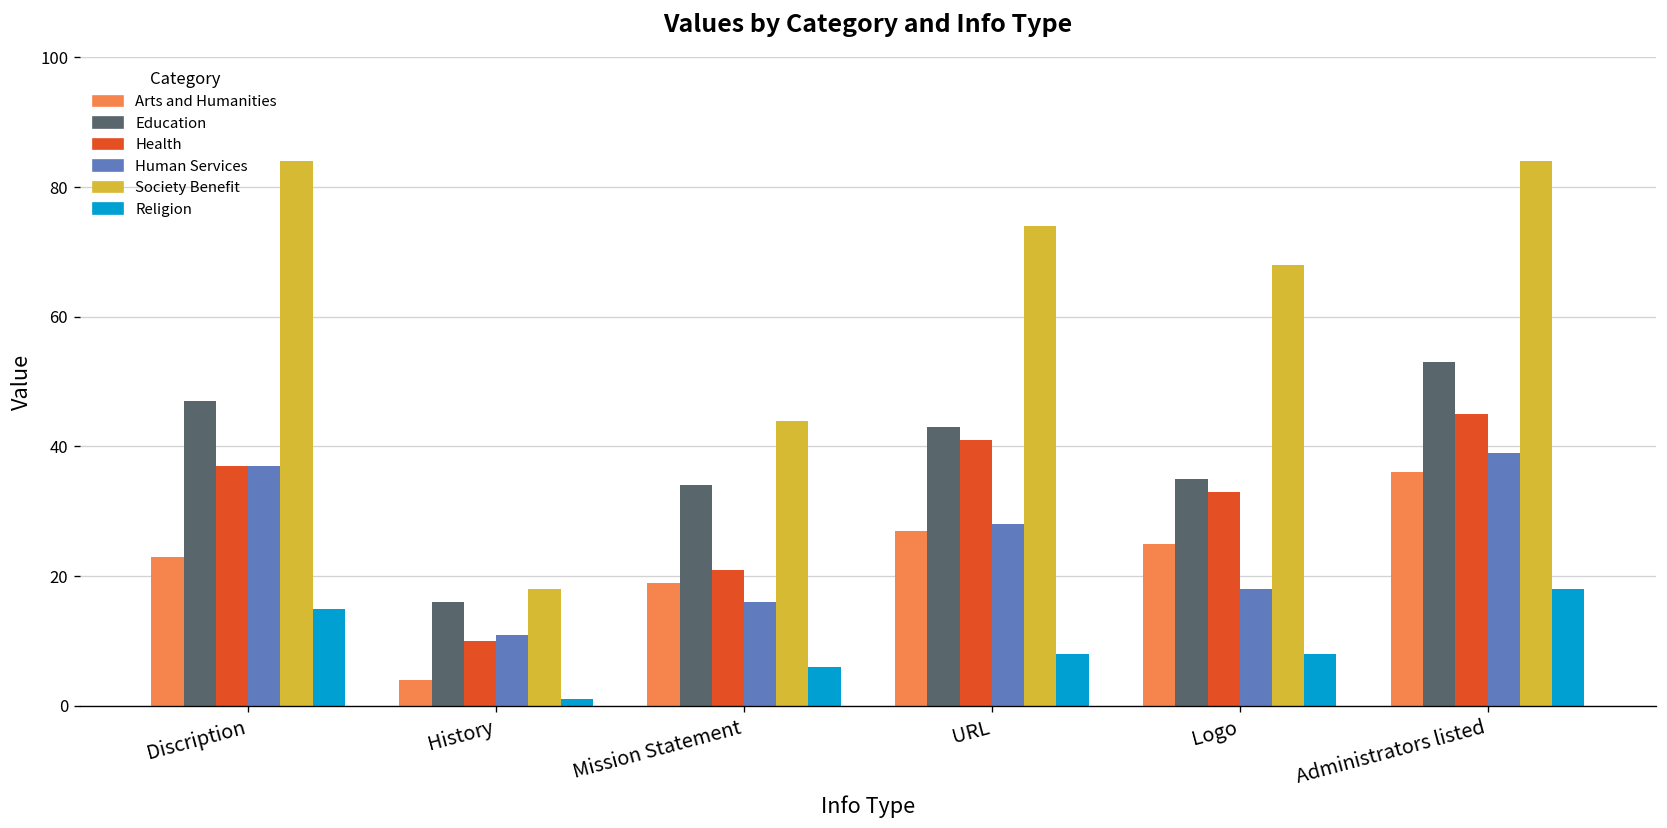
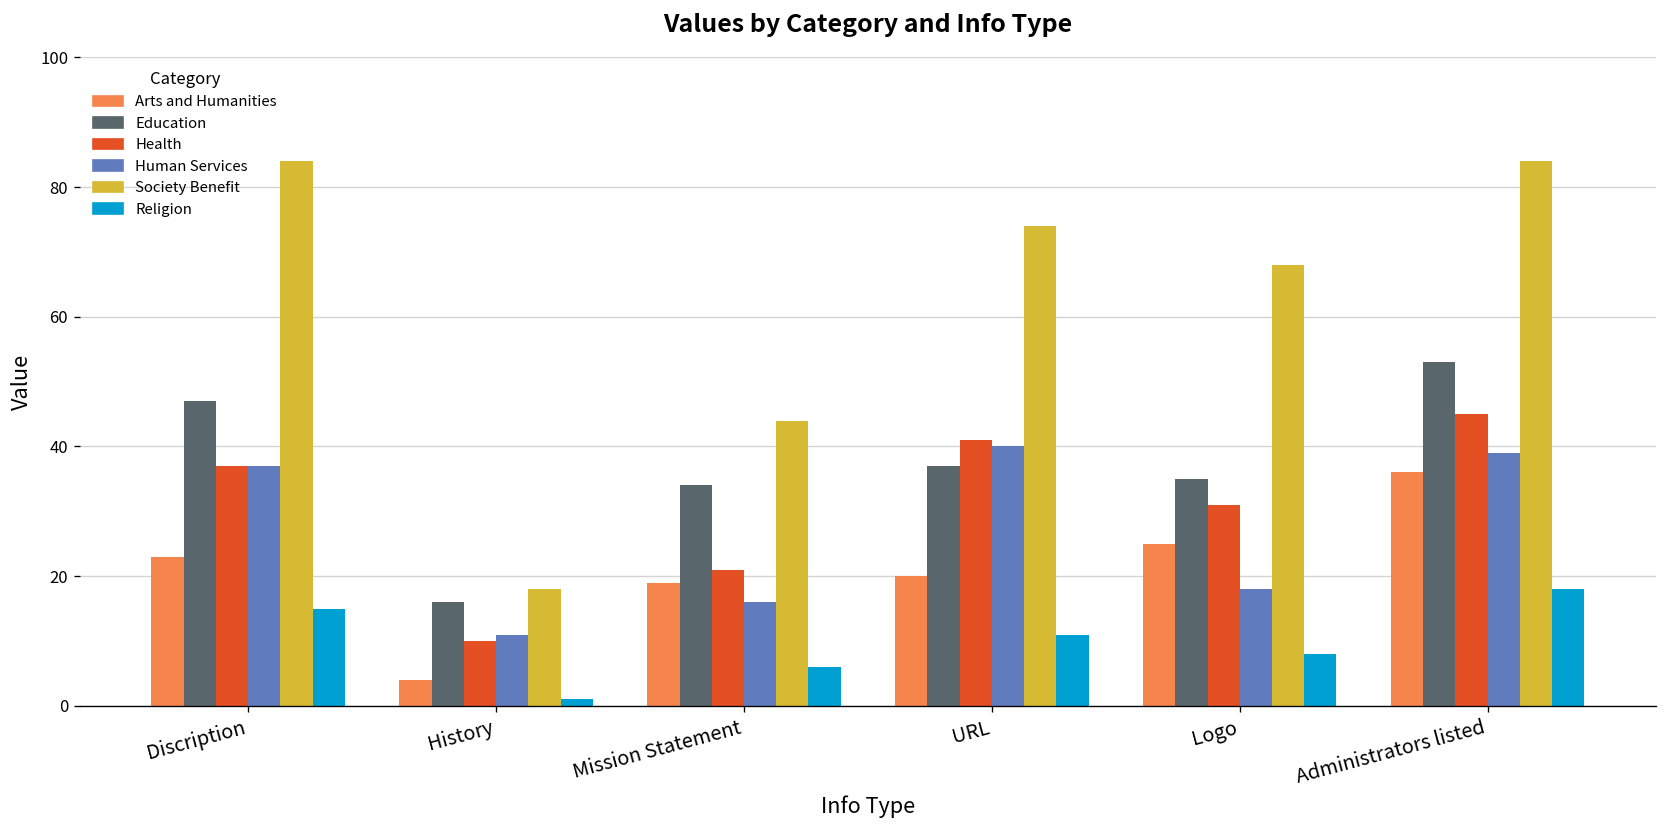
  {
    "Arts and Humanities": {
      "Discription": 23,
      "History": 4,
      "Mission Statement": 19,
-     "URL": 27,
+     "URL": 20,
      "Logo": 25,
      "Administrators listed": 36
    },
    "Education": {
      "Discription": 47,
      "History": 16,
      "Mission Statement": 34,
-     "URL": 43,
+     "URL": 37,
      "Logo": 35,
      "Administrators listed": 53
    },
    "Health": {
      "Discription": 37,
      "History": 10,
      "Mission Statement": 21,
      "URL": 41,
-     "Logo": 33,
+     "Logo": 31,
      "Administrators listed": 45
    },
    "Human Services": {
      "Discription": 37,
      "History": 11,
      "Mission Statement": 16,
-     "URL": 28,
+     "URL": 40,
      "Logo": 18,
      "Administrators listed": 39
    },
    "Society Benefit": {
      "Discription": 84,
      "History": 18,
      "Mission Statement": 44,
      "URL": 74,
      "Logo": 68,
      "Administrators listed": 84
    },
    "Religion": {
      "Discription": 15,
      "History": 1,
      "Mission Statement": 6,
-     "URL": 8,
+     "URL": 11,
      "Logo": 8,
      "Administrators listed": 18
    }
  }
